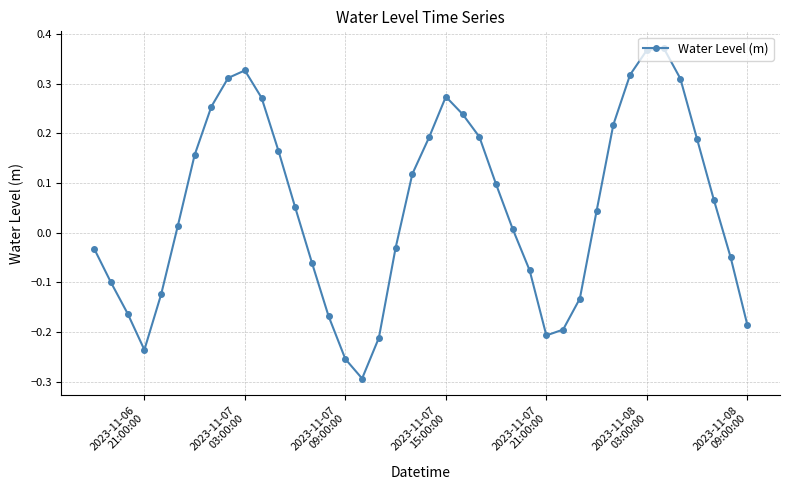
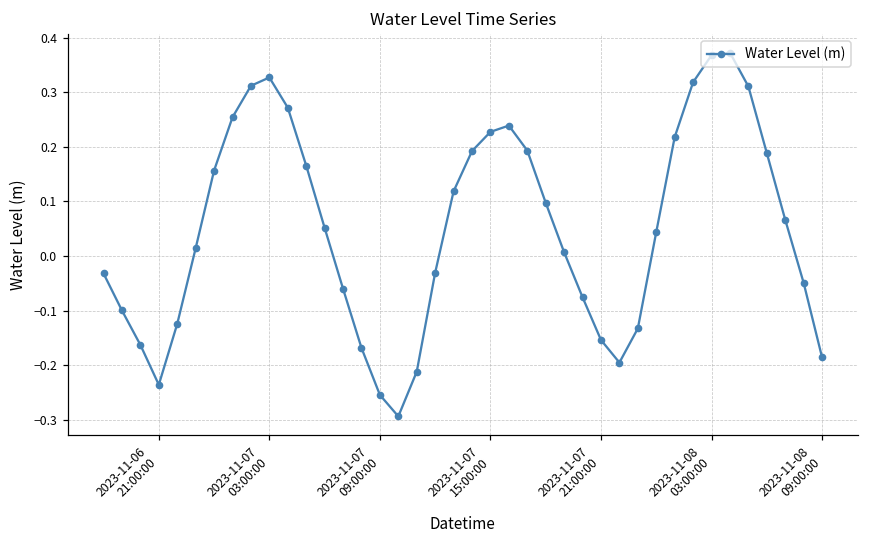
  {
    "2023-11-06 21:00:00": -0.24,
    "2023-11-07 03:00:00": 0.33,
    "2023-11-07 09:00:00": -0.25,
-   "2023-11-07 15:00:00": 0.27,
-   "2023-11-07 21:00:00": -0.21,
+   "2023-11-07 15:00:00": 0.23,
+   "2023-11-07 21:00:00": -0.15,
    "2023-11-08 09:00:00": -0.19
  }
